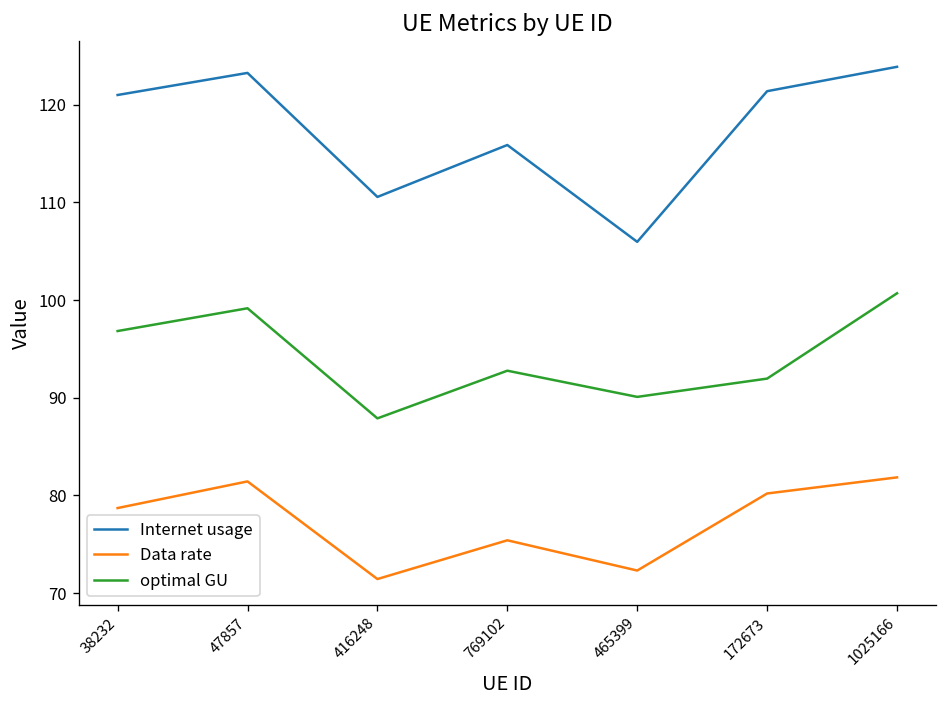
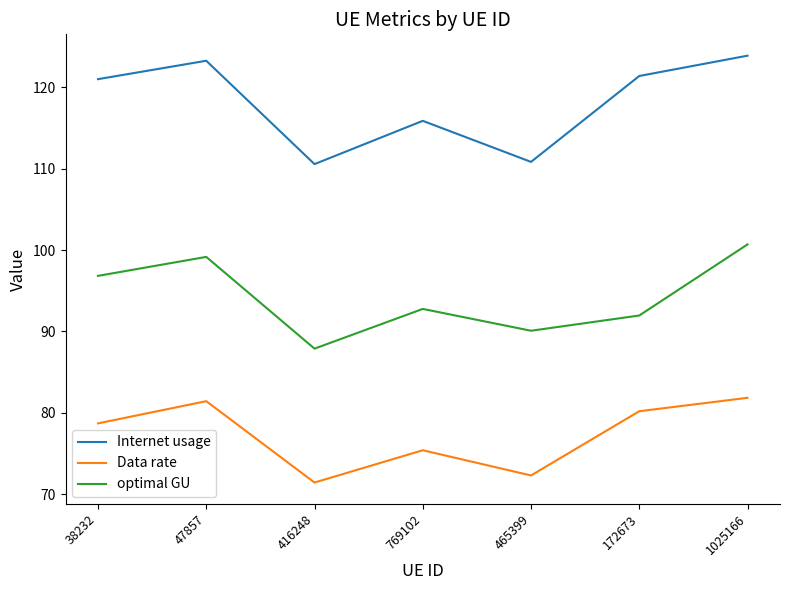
  {
    "Internet usage": {
      "38232": 121,
      "47857": 123,
      "416248": 111,
      "769102": 116,
-     "465399": 106,
+     "465399": 111,
      "172673": 121,
      "1025166": 124
    },
    "Data rate": {
      "38232": 79,
      "47857": 81,
      "416248": 71,
      "769102": 75,
      "465399": 72,
      "172673": 80,
      "1025166": 82
    },
    "optimal GU": {
      "38232": 97,
      "47857": 99,
      "416248": 88,
      "769102": 93,
      "465399": 90,
      "172673": 92,
      "1025166": 101
    }
  }
